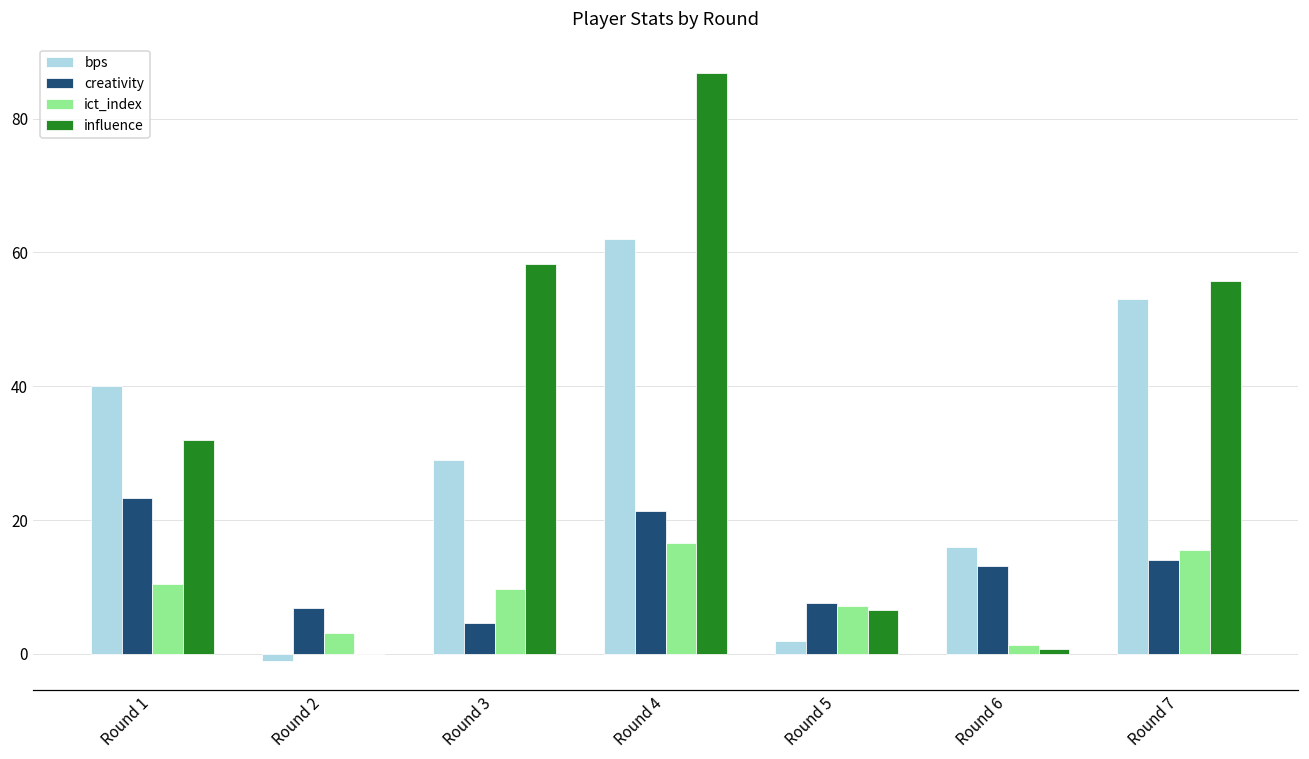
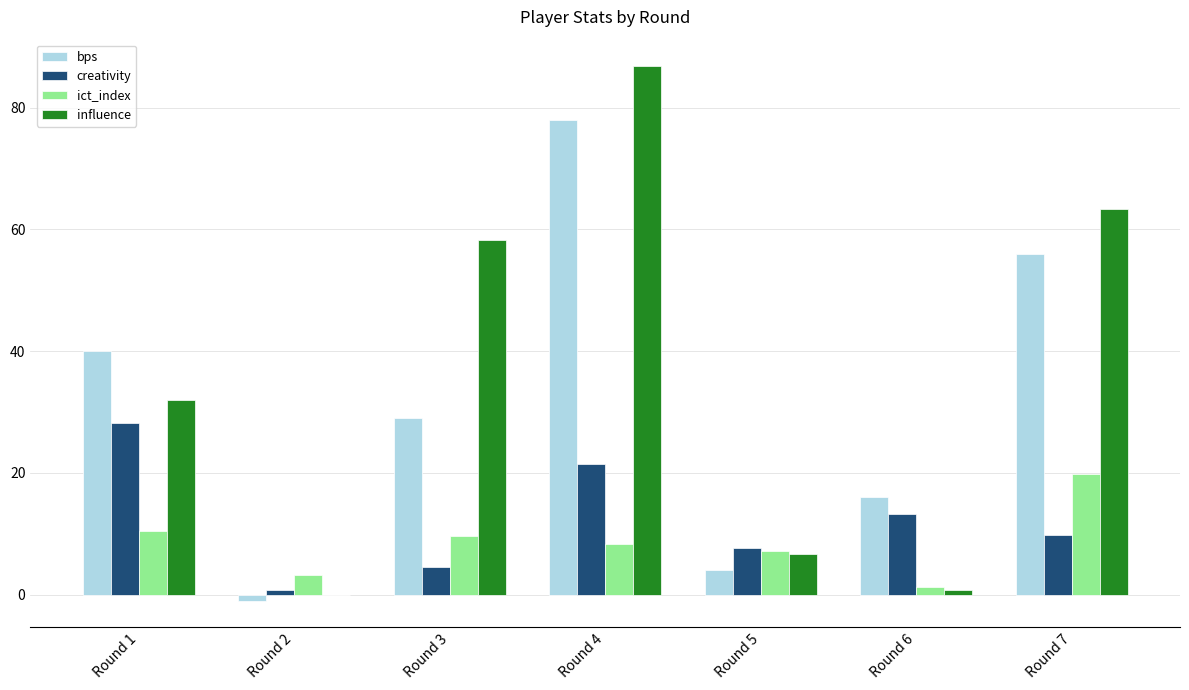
  {
    "bps": {
      "Round 1": 40,
      "Round 2": -1,
      "Round 3": 29,
-     "Round 4": 62,
-     "Round 5": 2,
+     "Round 4": 78,
+     "Round 5": 4,
      "Round 6": 16,
-     "Round 7": 53
+     "Round 7": 56
    },
    "creativity": {
-     "Round 1": 23,
-     "Round 2": 7,
+     "Round 1": 28,
+     "Round 2": 1,
      "Round 3": 5,
      "Round 4": 21,
      "Round 5": 8,
      "Round 6": 13,
-     "Round 7": 14
+     "Round 7": 10
    },
    "ict_index": {
      "Round 1": 11,
      "Round 2": 3,
      "Round 3": 10,
-     "Round 4": 17,
+     "Round 4": 8,
      "Round 5": 7,
      "Round 6": 1,
-     "Round 7": 16
+     "Round 7": 20
    },
    "influence": {
      "Round 1": 32,
      "Round 2": 0,
      "Round 3": 58,
      "Round 4": 87,
      "Round 5": 7,
      "Round 6": 1,
-     "Round 7": 56
+     "Round 7": 63
    }
  }
